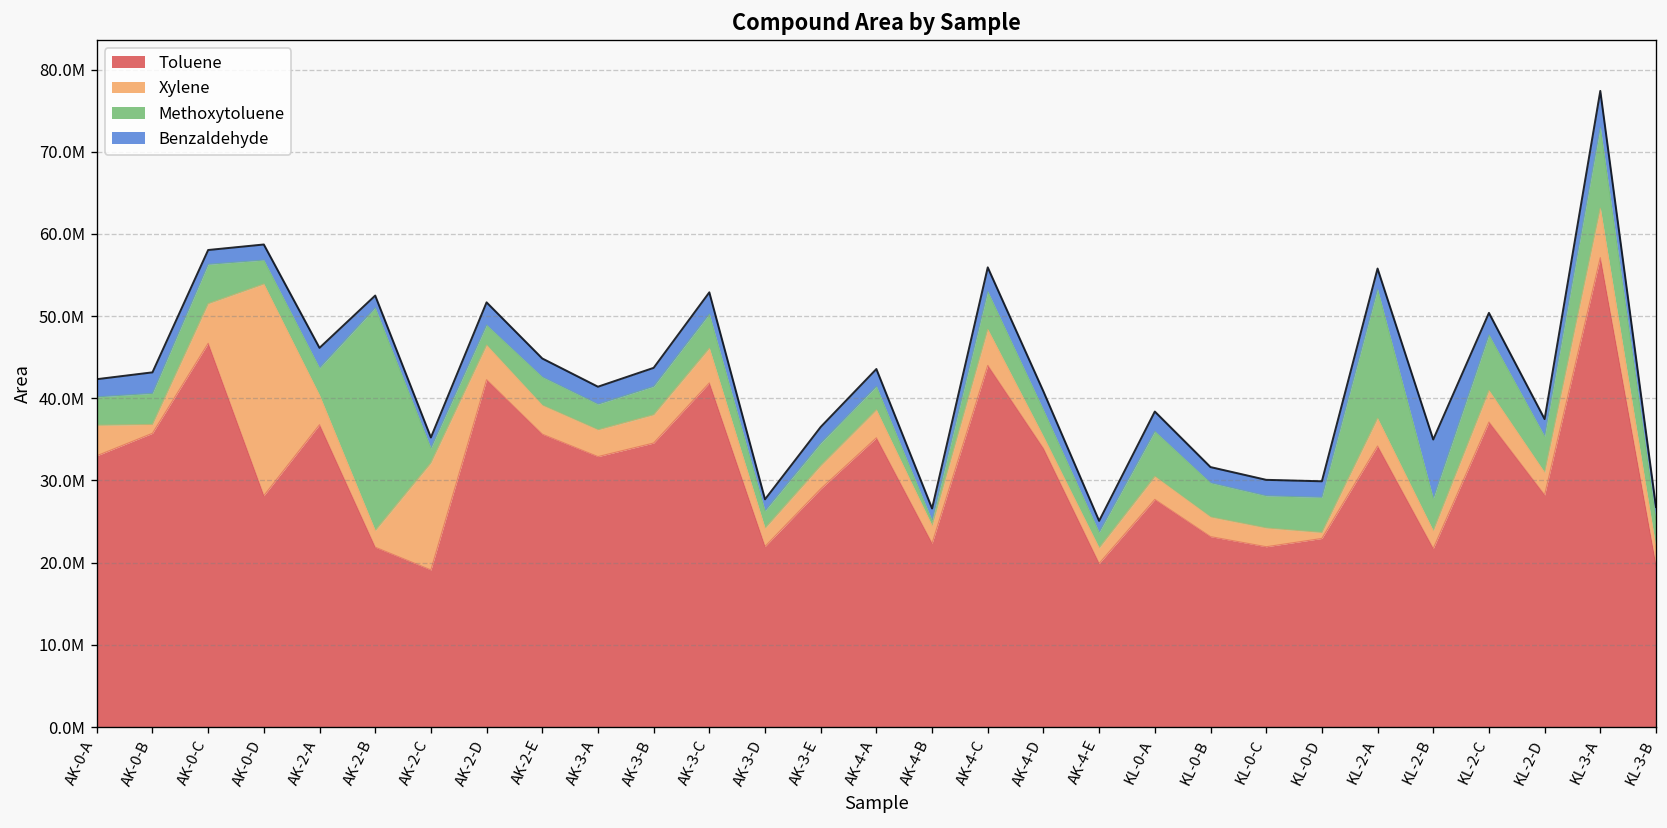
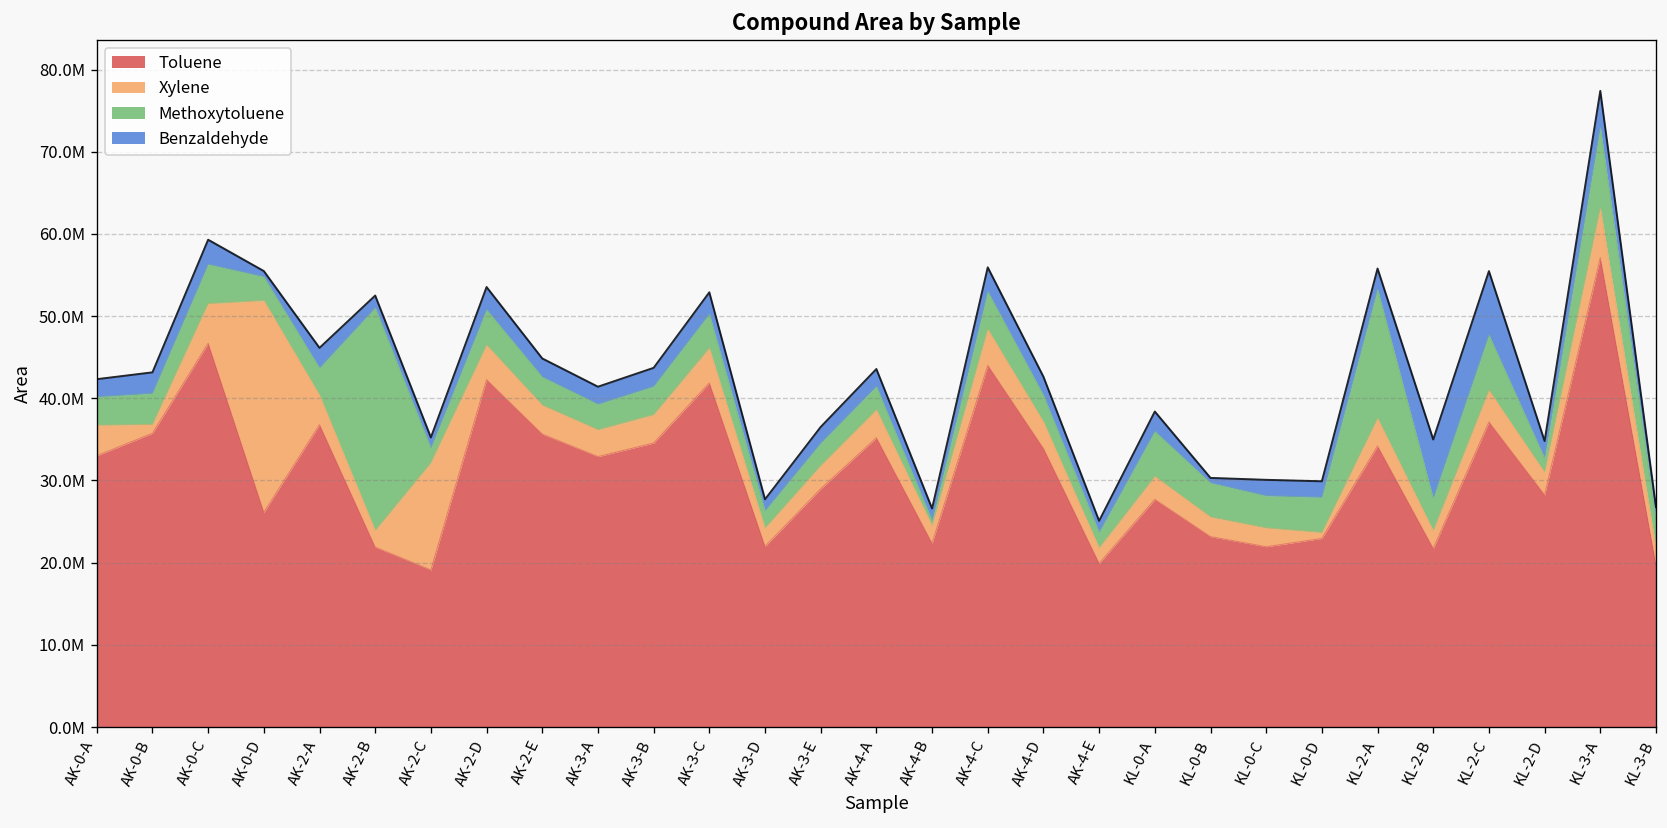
  {
    "Toluene": {
      "AK-0-A": 33000000,
      "AK-0-B": 36000000,
      "AK-0-C": 47000000,
-     "AK-0-D": 28000000,
+     "AK-0-D": 26000000,
      "AK-2-A": 37000000,
      "AK-2-B": 22000000,
      "AK-2-C": 19000000,
      "AK-2-D": 42000000,
      "AK-2-E": 36000000,
      "AK-3-A": 33000000,
      "AK-3-B": 35000000,
      "AK-3-C": 42000000,
      "AK-3-D": 22000000,
      "AK-3-E": 29000000,
      "AK-4-A": 35000000,
      "AK-4-B": 22000000,
      "AK-4-C": 44000000,
      "AK-4-D": 34000000,
      "AK-4-E": 20000000,
      "KL-0-A": 28000000,
      "KL-0-B": 23000000,
      "KL-0-C": 22000000,
      "KL-0-D": 23000000,
      "KL-2-A": 34000000,
      "KL-2-B": 22000000,
      "KL-2-C": 37000000,
      "KL-2-D": 28000000,
      "KL-3-A": 57000000,
      "KL-3-B": 20000000
    },
    "Xylene": {
      "AK-0-A": 4000000,
      "AK-0-B": 1000000,
      "AK-0-C": 5000000,
      "AK-0-D": 26000000,
      "AK-2-A": 4000000,
      "AK-2-B": 2000000,
      "AK-2-C": 13000000,
      "AK-2-D": 4000000,
      "AK-2-E": 4000000,
      "AK-3-A": 3000000,
      "AK-3-B": 3000000,
      "AK-3-C": 4000000,
      "AK-3-D": 2000000,
      "AK-3-E": 3000000,
      "AK-4-A": 3000000,
      "AK-4-B": 2000000,
      "AK-4-C": 4000000,
-     "AK-4-D": 1000000,
+     "AK-4-D": 3000000,
      "AK-4-E": 2000000,
      "KL-0-A": 3000000,
      "KL-0-B": 2000000,
      "KL-0-C": 2000000,
      "KL-0-D": 1000000,
      "KL-2-A": 3000000,
      "KL-2-B": 2000000,
      "KL-2-C": 4000000,
      "KL-2-D": 3000000,
      "KL-3-A": 6000000,
      "KL-3-B": 2000000
    },
    "Methoxytoluene": {
      "AK-0-A": 3000000,
      "AK-0-B": 4000000,
      "AK-0-C": 5000000,
      "AK-0-D": 3000000,
      "AK-2-A": 3000000,
      "AK-2-B": 27000000,
      "AK-2-C": 2000000,
-     "AK-2-D": 2000000,
+     "AK-2-D": 4000000,
      "AK-2-E": 3000000,
      "AK-3-A": 3000000,
      "AK-3-B": 3000000,
      "AK-3-C": 4000000,
      "AK-3-D": 2000000,
      "AK-3-E": 3000000,
      "AK-4-A": 3000000,
      "AK-4-B": 1000000,
      "AK-4-C": 5000000,
      "AK-4-D": 3000000,
      "AK-4-E": 2000000,
      "KL-0-A": 5000000,
      "KL-0-B": 4000000,
      "KL-0-C": 4000000,
      "KL-0-D": 4000000,
      "KL-2-A": 16000000,
      "KL-2-B": 4000000,
      "KL-2-C": 7000000,
-     "KL-2-D": 4000000,
+     "KL-2-D": 2000000,
      "KL-3-A": 10000000,
      "KL-3-B": 3000000
    },
    "Benzaldehyde": {
      "AK-0-A": 2000000,
      "AK-0-B": 3000000,
-     "AK-0-C": 2000000,
-     "AK-0-D": 2000000,
+     "AK-0-C": 3000000,
+     "AK-0-D": 1000000,
      "AK-2-A": 2000000,
      "AK-2-B": 1000000,
      "AK-2-C": 1000000,
      "AK-2-D": 3000000,
      "AK-2-E": 2000000,
      "AK-3-A": 2000000,
      "AK-3-B": 2000000,
      "AK-3-C": 3000000,
      "AK-3-D": 1000000,
      "AK-3-E": 2000000,
      "AK-4-A": 2000000,
      "AK-4-B": 1000000,
      "AK-4-C": 3000000,
      "AK-4-D": 2000000,
      "AK-4-E": 1000000,
      "KL-0-A": 2000000,
-     "KL-0-B": 2000000,
+     "KL-0-B": 1000000,
      "KL-0-C": 2000000,
      "KL-0-D": 2000000,
      "KL-2-A": 3000000,
      "KL-2-B": 7000000,
-     "KL-2-C": 3000000,
+     "KL-2-C": 8000000,
      "KL-2-D": 2000000,
      "KL-3-A": 4000000,
      "KL-3-B": 2000000
    }
  }
